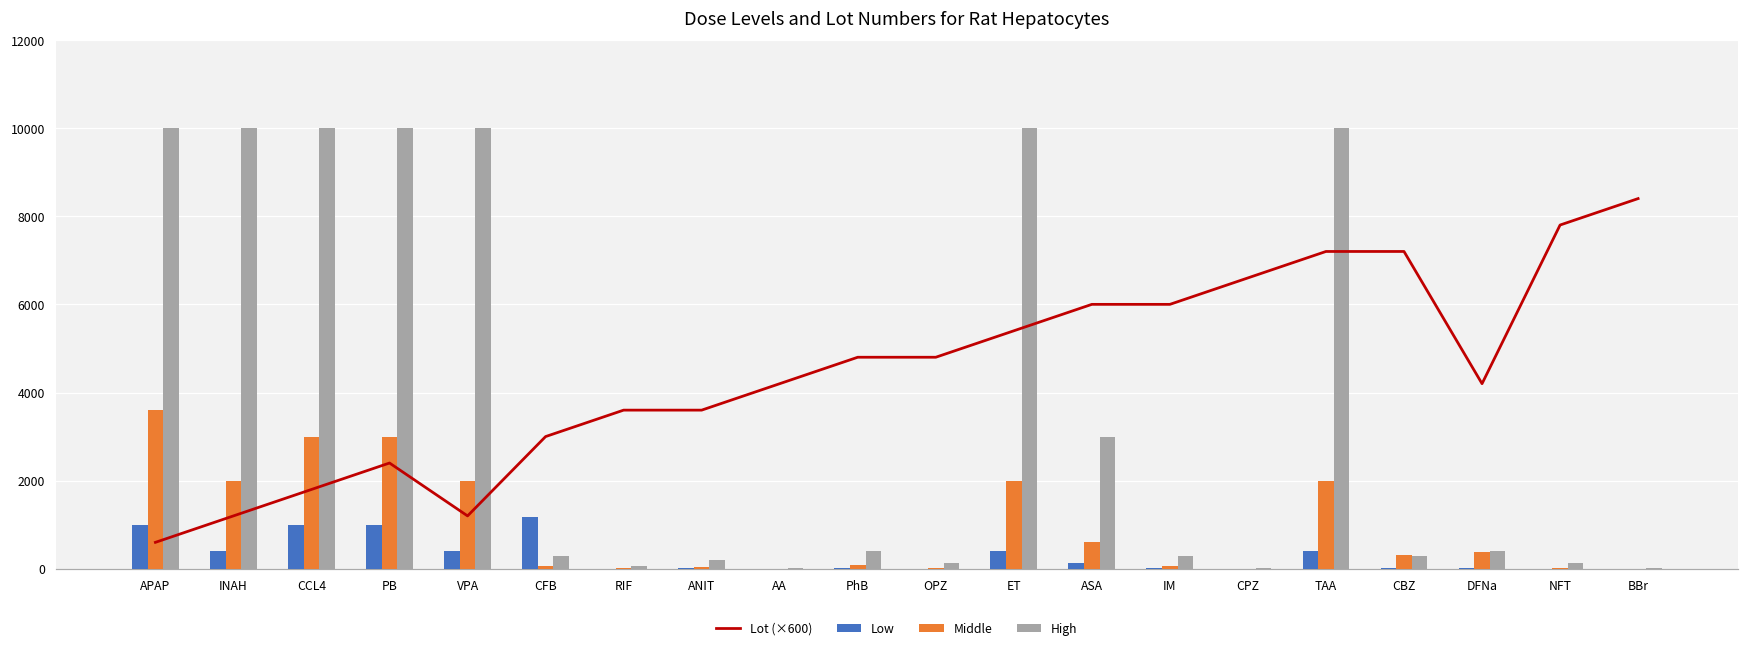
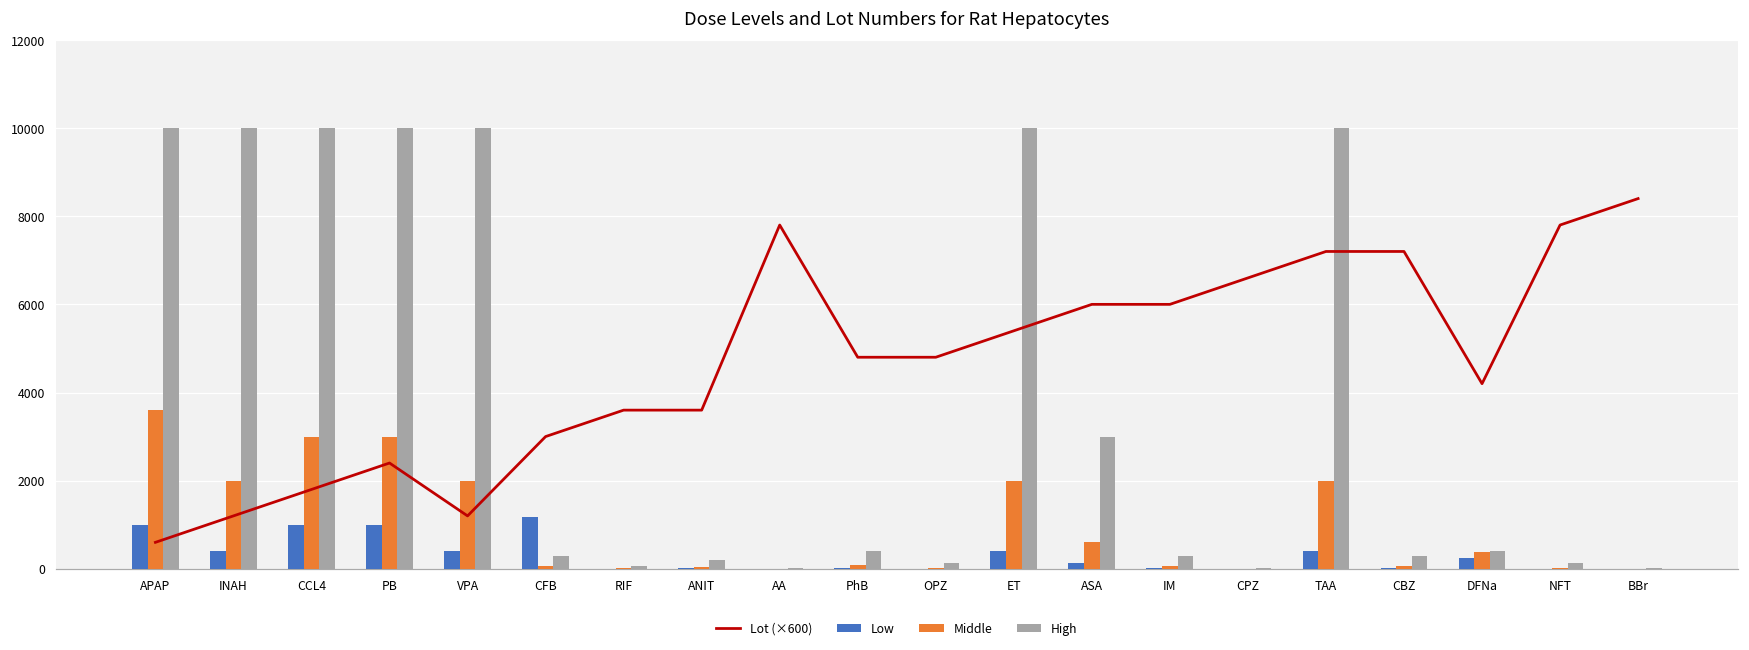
  {
    "Low": {
      "APAP": 1000,
      "INAH": 400,
      "CCL4": 1000,
      "PB": 1000,
      "VPA": 400,
      "CFB": 1200,
      "ET": 400,
      "ASA": 100,
      "TAA": 400,
-     "DFNa": 0
+     "DFNa": 200
    },
    "Lot (×600)": {
      "APAP": 600,
      "INAH": 1200,
      "CCL4": 1800,
      "PB": 2400,
      "VPA": 1200,
      "CFB": 3000,
      "RIF": 3600,
      "ANIT": 3600,
-     "AA": 4200,
+     "AA": 7800,
      "PhB": 4800,
      "OPZ": 4800,
      "ET": 5400,
      "ASA": 6000,
      "IM": 6000,
      "CPZ": 6600,
      "TAA": 7200,
      "CBZ": 7200,
      "DFNa": 4200,
      "NFT": 7800,
      "BBr": 8400
    },
    "Middle": {
      "APAP": 3600,
      "INAH": 2000,
      "CCL4": 3000,
      "PB": 3000,
      "VPA": 2000,
      "PhB": 100,
      "ET": 2000,
      "ASA": 600,
      "TAA": 2000,
-     "CBZ": 300,
+     "CBZ": 100,
      "DFNa": 400
    },
    "High": {
      "APAP": 10000,
      "INAH": 10000,
      "CCL4": 10000,
      "PB": 10000,
      "VPA": 10000,
      "CFB": 300,
      "RIF": 100,
      "ANIT": 200,
      "PhB": 400,
      "OPZ": 100,
      "ET": 10000,
      "ASA": 3000,
      "IM": 300,
      "TAA": 10000,
      "CBZ": 300,
      "DFNa": 400,
      "NFT": 100
    }
  }
